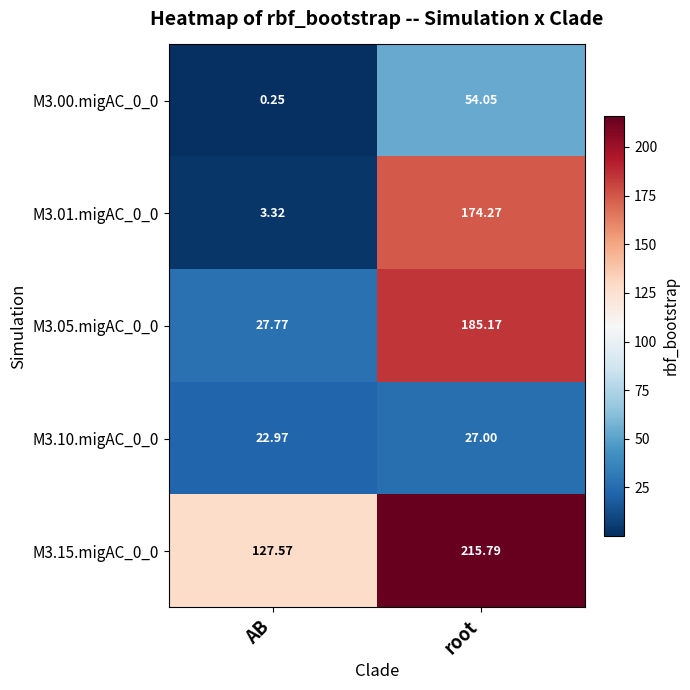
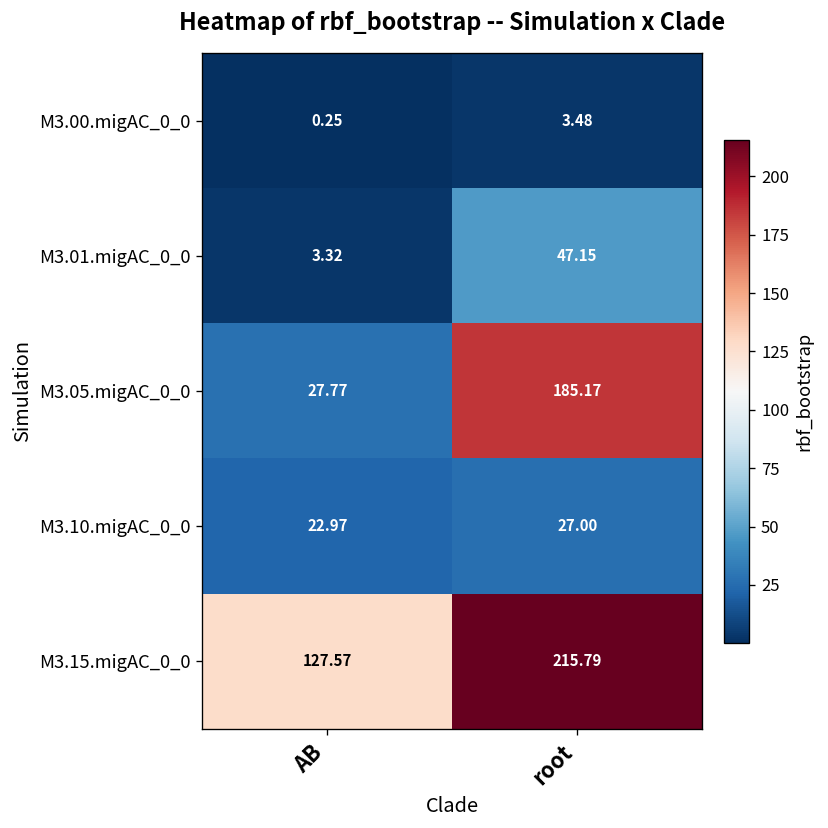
  {
    "M3.00.migAC_0_0": {
      "AB": 0.25,
-     "root": 54.05
+     "root": 3.48
    },
    "M3.01.migAC_0_0": {
      "AB": 3.32,
-     "root": 174.27
+     "root": 47.15
    },
    "M3.05.migAC_0_0": {
      "AB": 27.77,
      "root": 185.17
    },
    "M3.10.migAC_0_0": {
      "AB": 22.97,
      "root": 27.00
    },
    "M3.15.migAC_0_0": {
      "AB": 127.57,
      "root": 215.79
    }
  }
